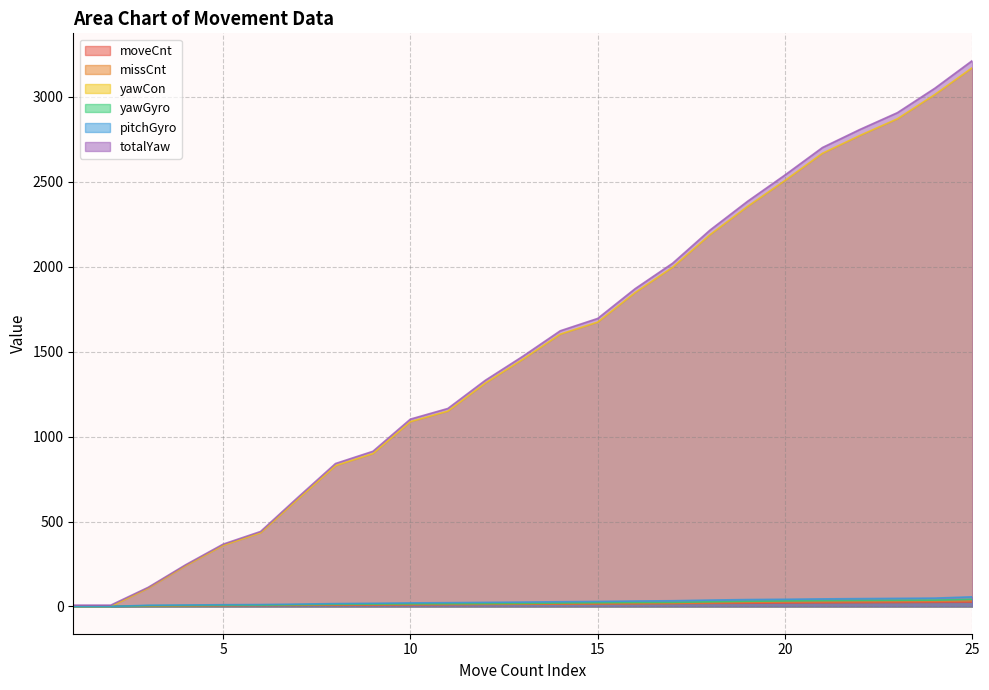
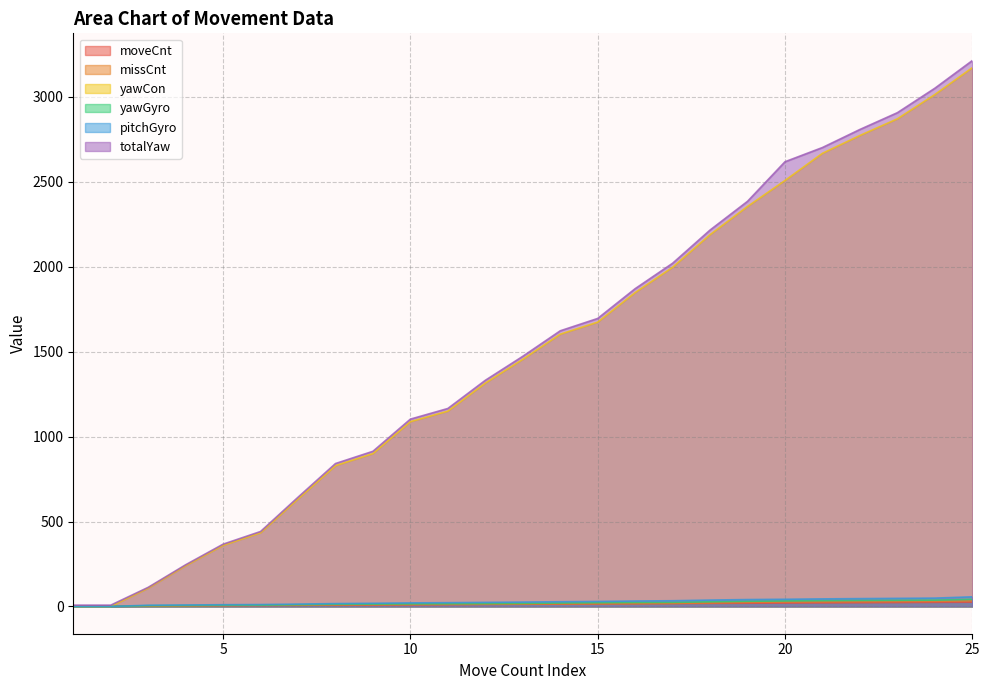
  {
    "totalYaw": {
      "10": 1100,
      "15": 1700,
-     "20": 2540,
+     "20": 2620,
      "25": 3210
    }
  }
